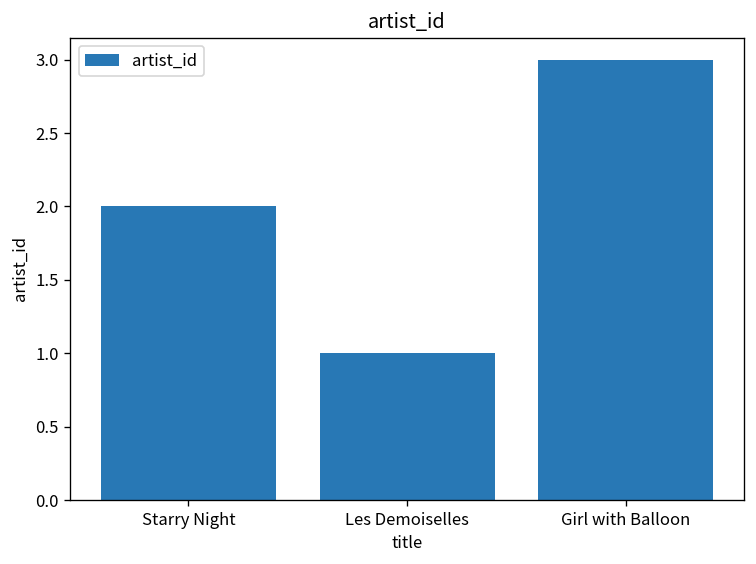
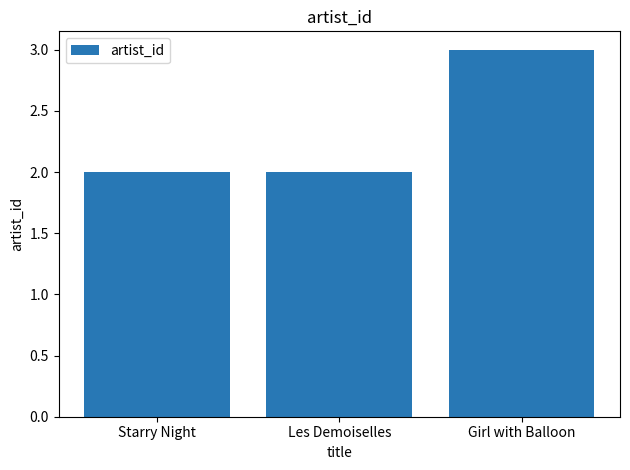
  {
    "Starry Night": 2,
-   "Les Demoiselles": 1,
+   "Les Demoiselles": 2,
    "Girl with Balloon": 3
  }
